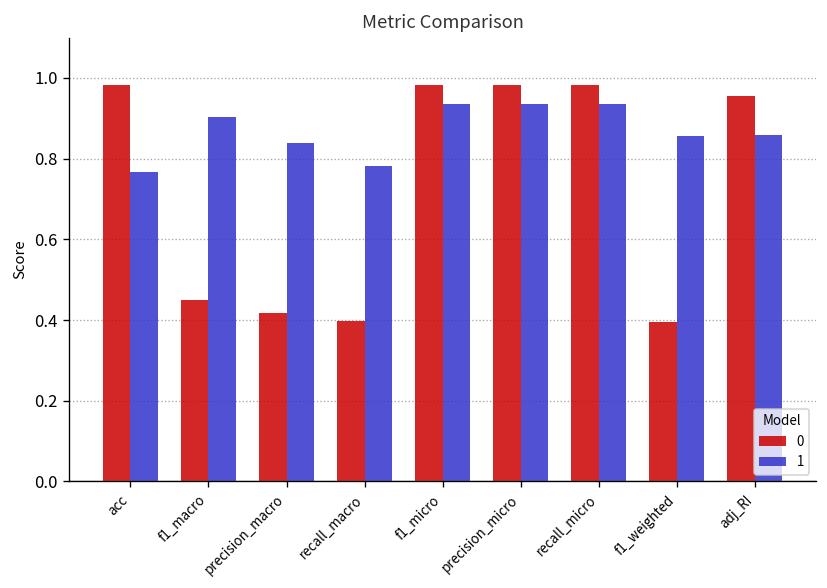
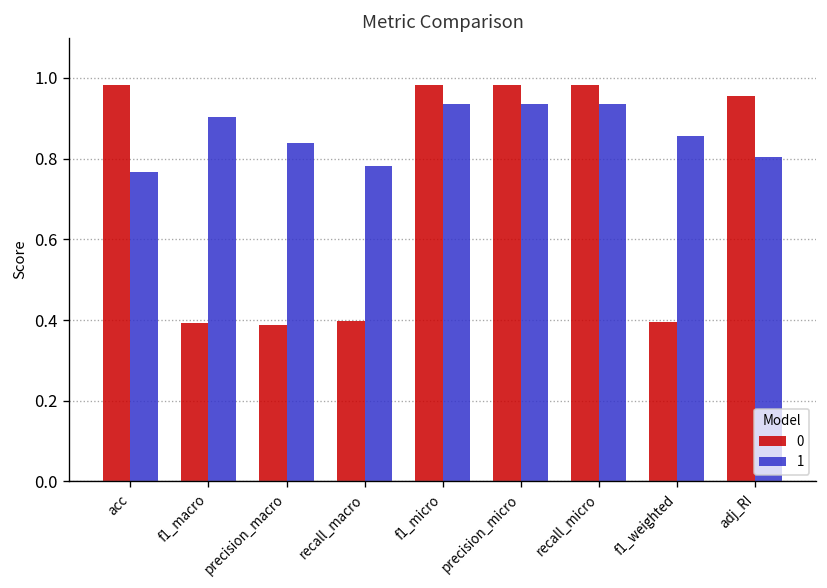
  {
    "0": {
      "acc": 0.98,
-     "f1_macro": 0.45,
-     "precision_macro": 0.42,
+     "f1_macro": 0.39,
+     "precision_macro": 0.39,
      "recall_macro": 0.40,
      "f1_micro": 0.98,
      "precision_micro": 0.98,
      "recall_micro": 0.98,
      "f1_weighted": 0.40,
      "adj_RI": 0.96
    },
    "1": {
      "acc": 0.77,
      "f1_macro": 0.90,
      "precision_macro": 0.84,
      "recall_macro": 0.78,
      "f1_micro": 0.94,
      "precision_micro": 0.94,
      "recall_micro": 0.94,
      "f1_weighted": 0.86,
-     "adj_RI": 0.86
+     "adj_RI": 0.80
    }
  }
